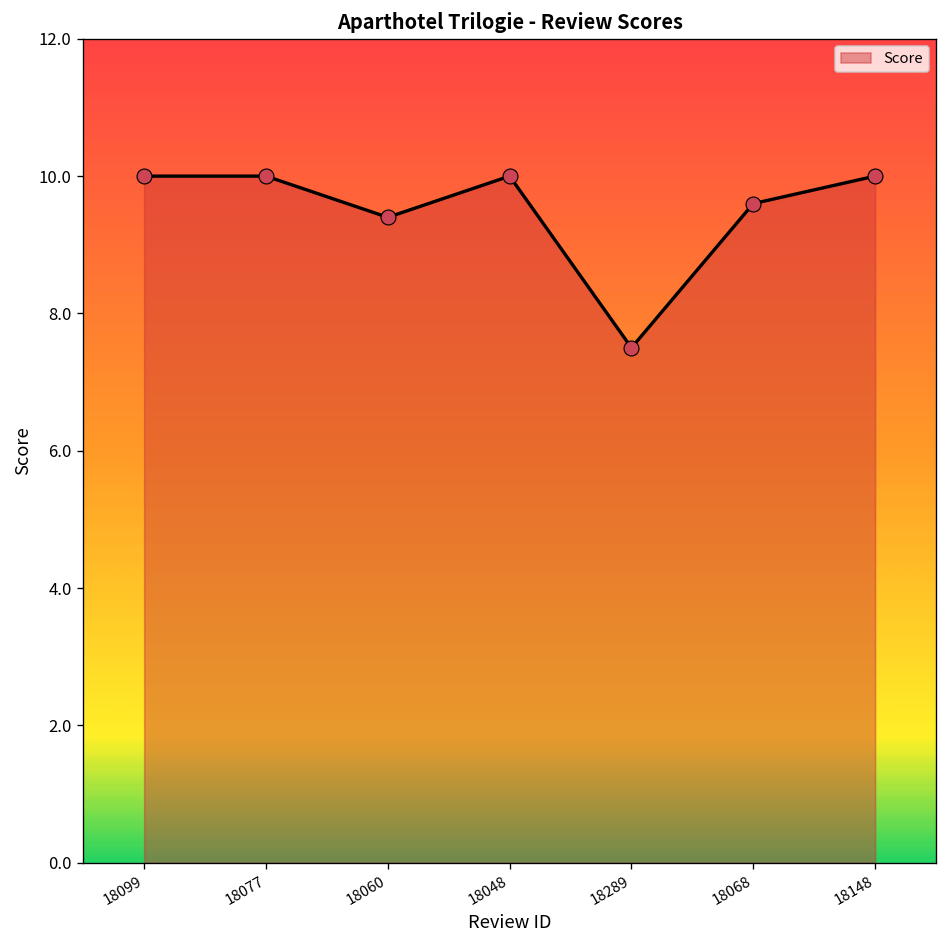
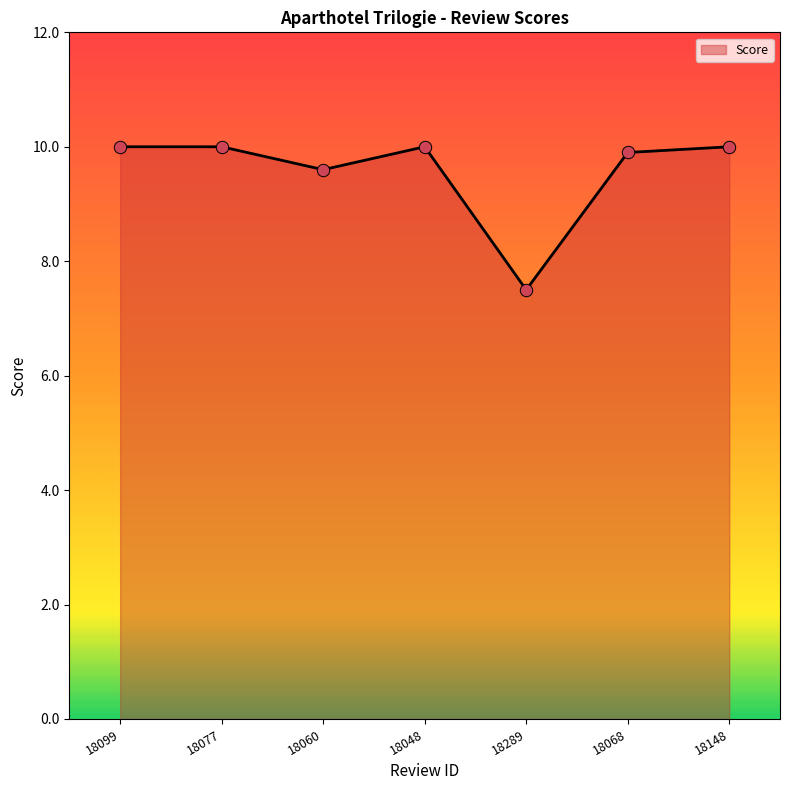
  {
    "18099": 10.0,
    "18077": 10.0,
-   "18060": 9.4,
+   "18060": 9.6,
    "18048": 10.0,
    "18289": 7.5,
-   "18068": 9.6,
+   "18068": 9.9,
    "18148": 10.0
  }
